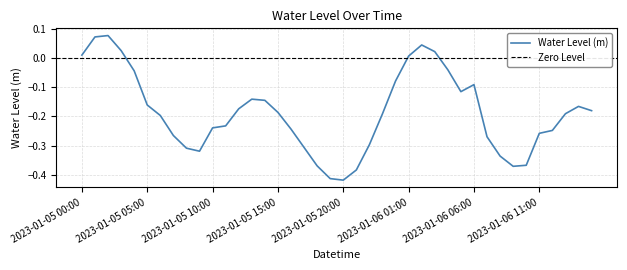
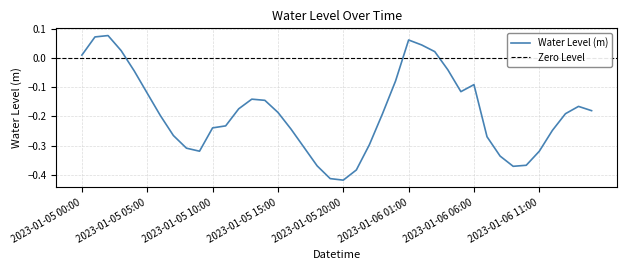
  {
    "2023-01-05 00:00": 0.01,
-   "2023-01-05 05:00": -0.16,
+   "2023-01-05 05:00": -0.12,
    "2023-01-05 10:00": -0.24,
    "2023-01-05 15:00": -0.19,
    "2023-01-05 20:00": -0.42,
-   "2023-01-06 01:00": 0.01,
+   "2023-01-06 01:00": 0.06,
    "2023-01-06 06:00": -0.09,
-   "2023-01-06 11:00": -0.26
+   "2023-01-06 11:00": -0.32
  }
